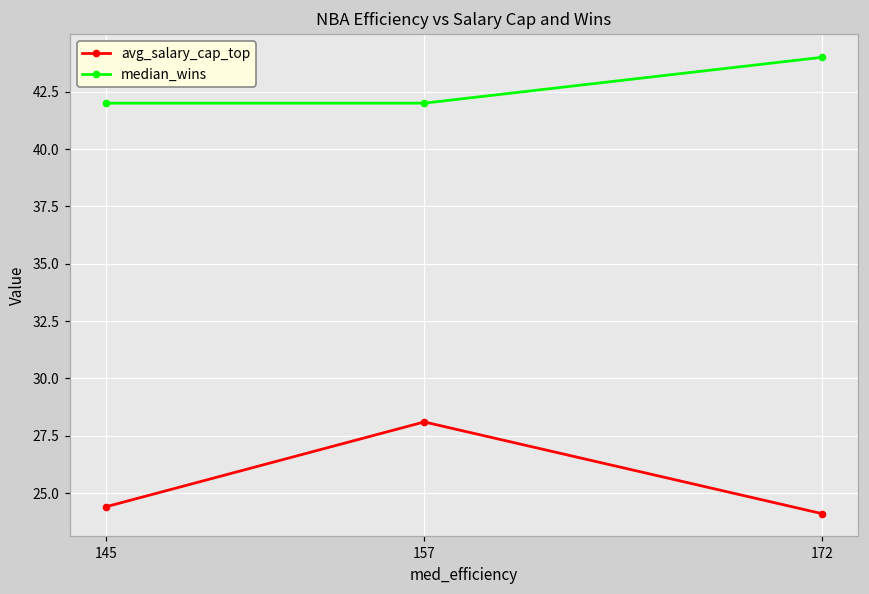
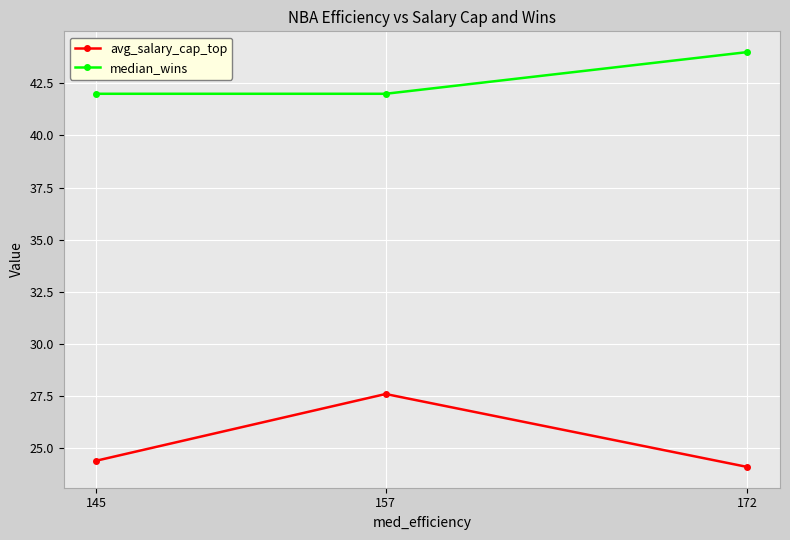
  {
    "avg_salary_cap_top": {
      "145": 24.4,
-     "157": 28.1,
+     "157": 27.6,
      "172": 24.1
    },
    "median_wins": {
      "145": 42.0,
      "157": 42.0,
      "172": 44.0
    }
  }
